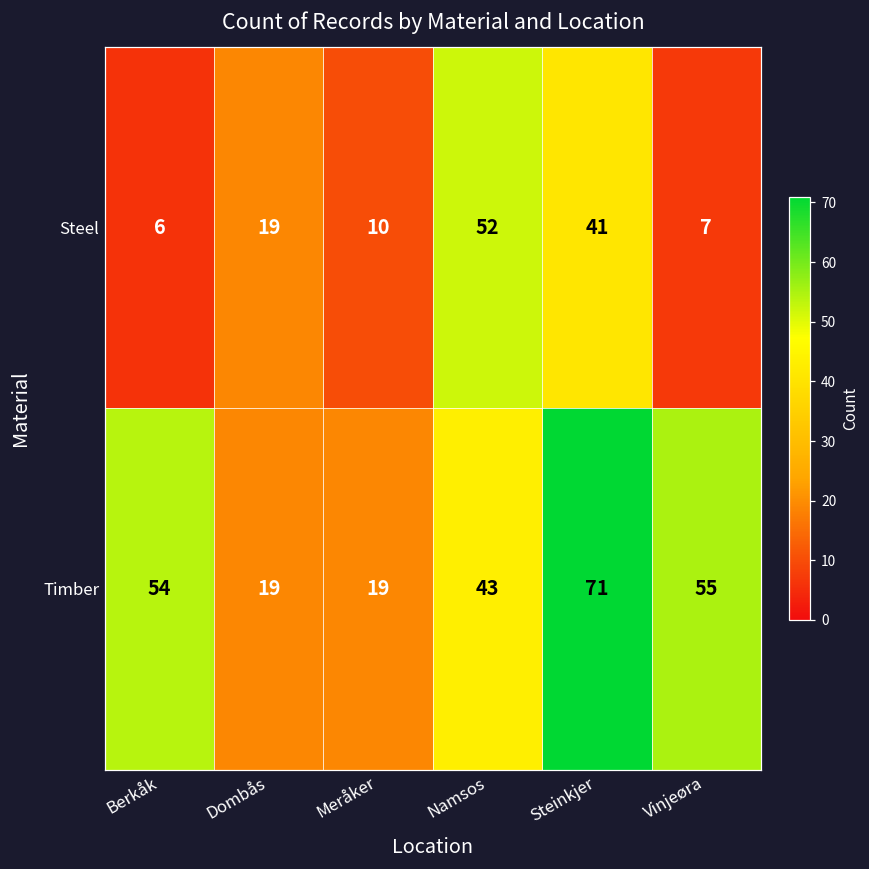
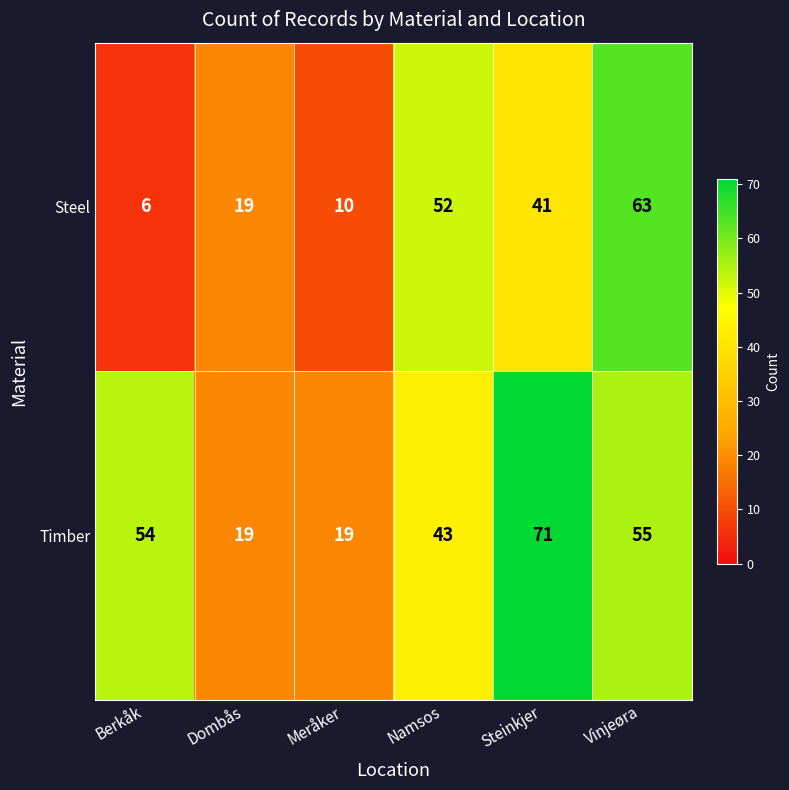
  {
    "Steel": {
      "Berkåk": 6,
      "Dombås": 19,
      "Meråker": 10,
      "Namsos": 52,
      "Steinkjer": 41,
-     "Vinjeøra": 7
+     "Vinjeøra": 63
    },
    "Timber": {
      "Berkåk": 54,
      "Dombås": 19,
      "Meråker": 19,
      "Namsos": 43,
      "Steinkjer": 71,
      "Vinjeøra": 55
    }
  }
